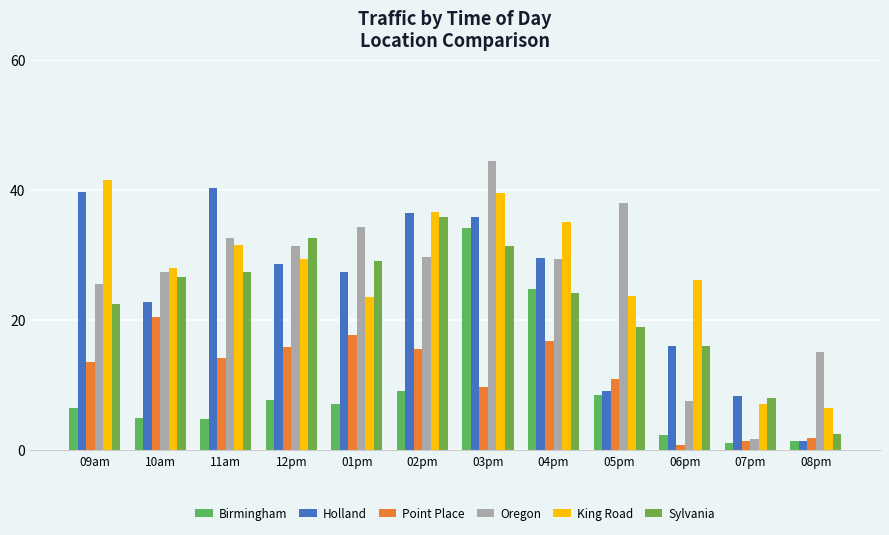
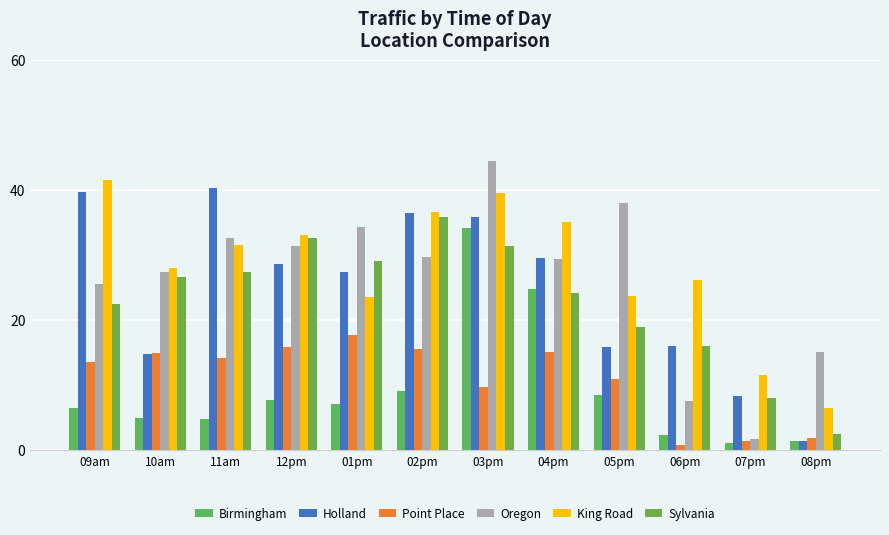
  {
    "Holland": {
      "09am": 40,
-     "10am": 23,
+     "10am": 15,
      "11am": 40,
      "12pm": 29,
      "01pm": 27,
      "02pm": 36,
      "03pm": 36,
      "04pm": 29,
-     "05pm": 9,
+     "05pm": 16,
      "06pm": 16,
      "07pm": 8,
      "08pm": 1
    },
    "Point Place": {
      "09am": 13,
-     "10am": 20,
+     "10am": 15,
      "11am": 14,
      "12pm": 16,
      "01pm": 18,
      "02pm": 16,
      "03pm": 10,
-     "04pm": 17,
+     "04pm": 15,
      "05pm": 11,
      "06pm": 1,
      "07pm": 1,
      "08pm": 2
    },
    "Oregon": {
      "09am": 26,
      "10am": 27,
      "11am": 33,
      "12pm": 31,
      "01pm": 34,
      "02pm": 30,
      "03pm": 44,
      "04pm": 29,
      "05pm": 38,
      "06pm": 8,
      "07pm": 2,
      "08pm": 15
    },
    "King Road": {
      "09am": 42,
      "10am": 28,
      "11am": 32,
-     "12pm": 29,
+     "12pm": 33,
      "01pm": 24,
      "02pm": 37,
      "03pm": 40,
      "04pm": 35,
      "05pm": 24,
      "06pm": 26,
-     "07pm": 7,
+     "07pm": 12,
      "08pm": 6
    }
  }
